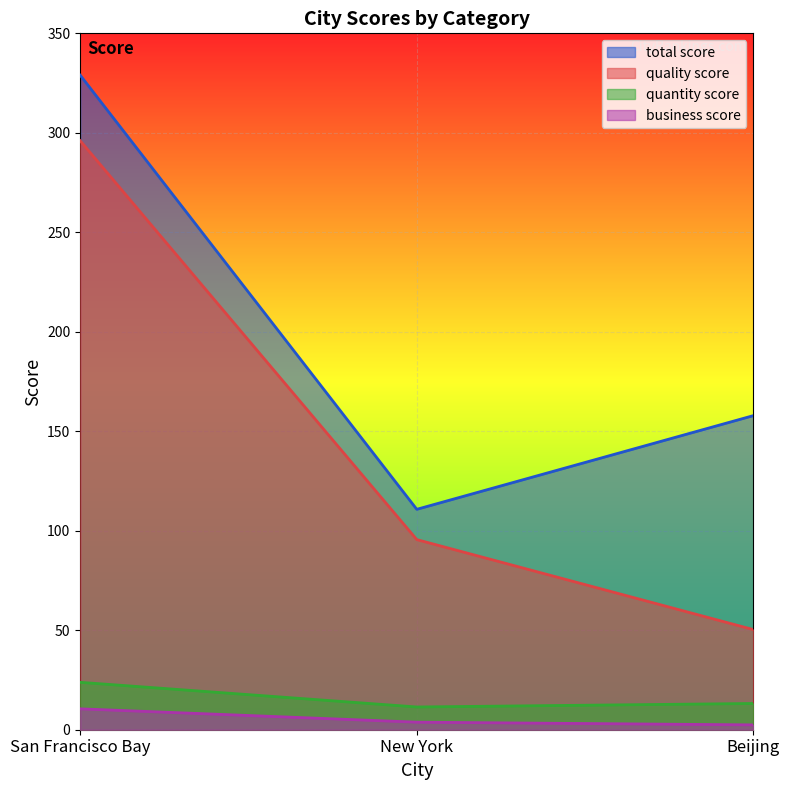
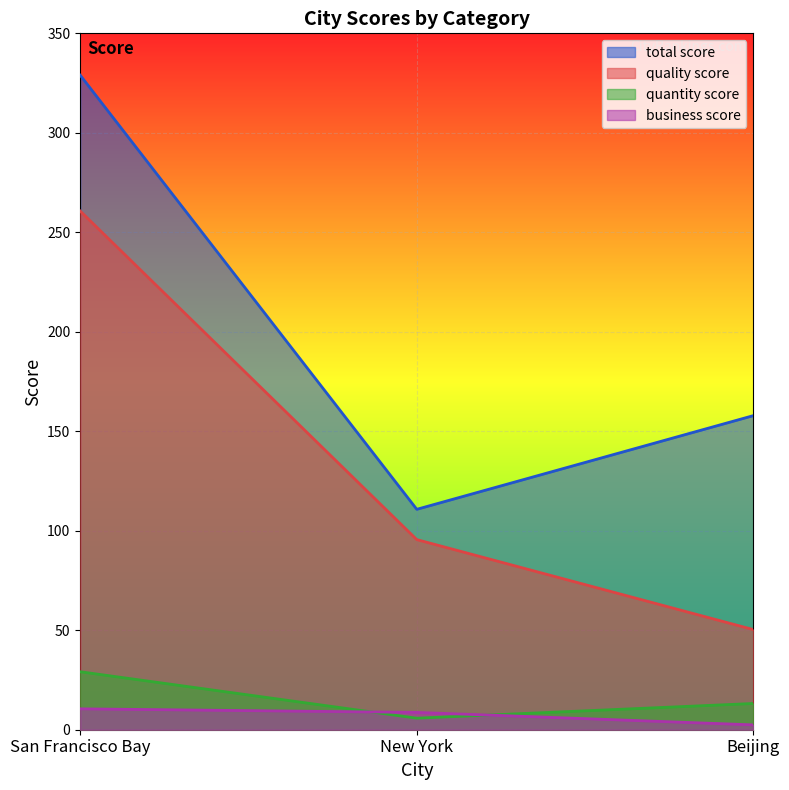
  {
    "total score": {
      "San Francisco Bay": 329,
      "New York": 111,
      "Beijing": 158
    },
    "quality score": {
-     "San Francisco Bay": 296,
+     "San Francisco Bay": 261,
      "New York": 96,
      "Beijing": 50
    },
    "quantity score": {
-     "San Francisco Bay": 24,
-     "New York": 11,
+     "San Francisco Bay": 29,
+     "New York": 6,
      "Beijing": 13
    },
    "business score": {
      "San Francisco Bay": 11,
-     "New York": 4,
+     "New York": 9,
      "Beijing": 2
    }
  }
